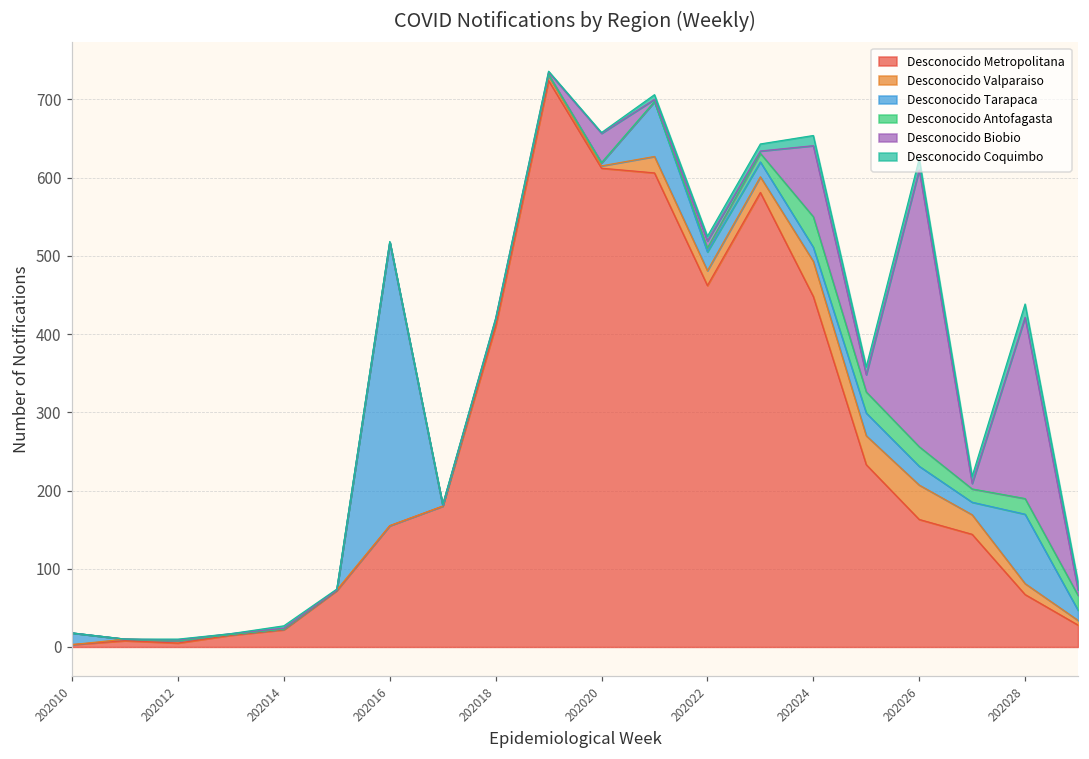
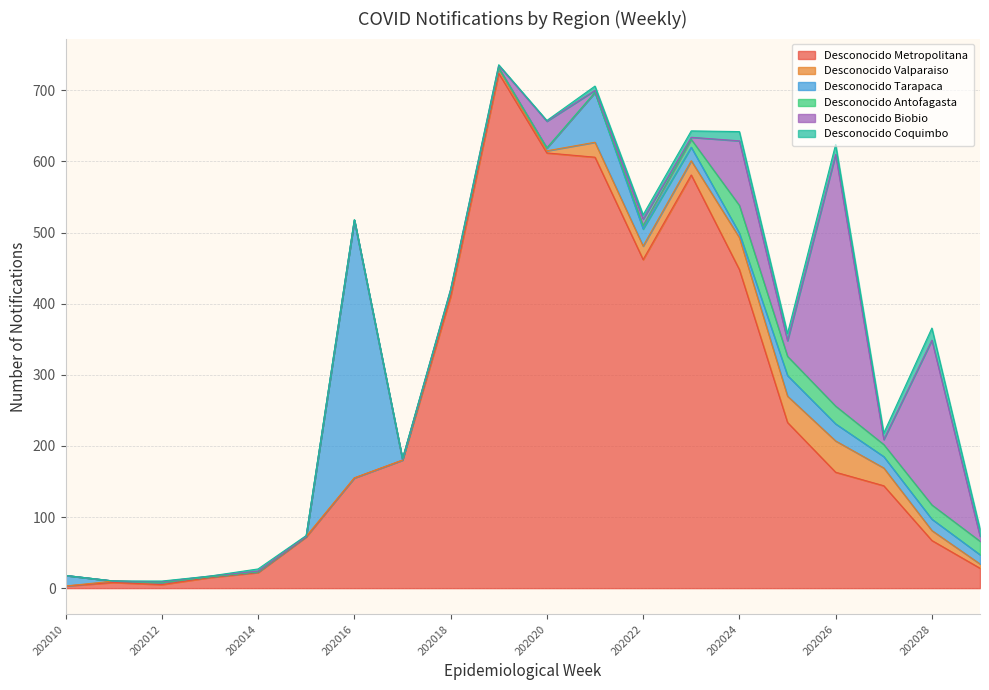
  {
    "Desconocido Tarapaca": {
      "202022": 20,
-     "202024": 20,
+     "202024": 10,
      "202026": 20,
-     "202028": 90
+     "202028": 20
    },
    "Desconocido Biobio": {
      "202022": 10,
      "202024": 90,
      "202026": 350,
      "202028": 230
    }
  }
